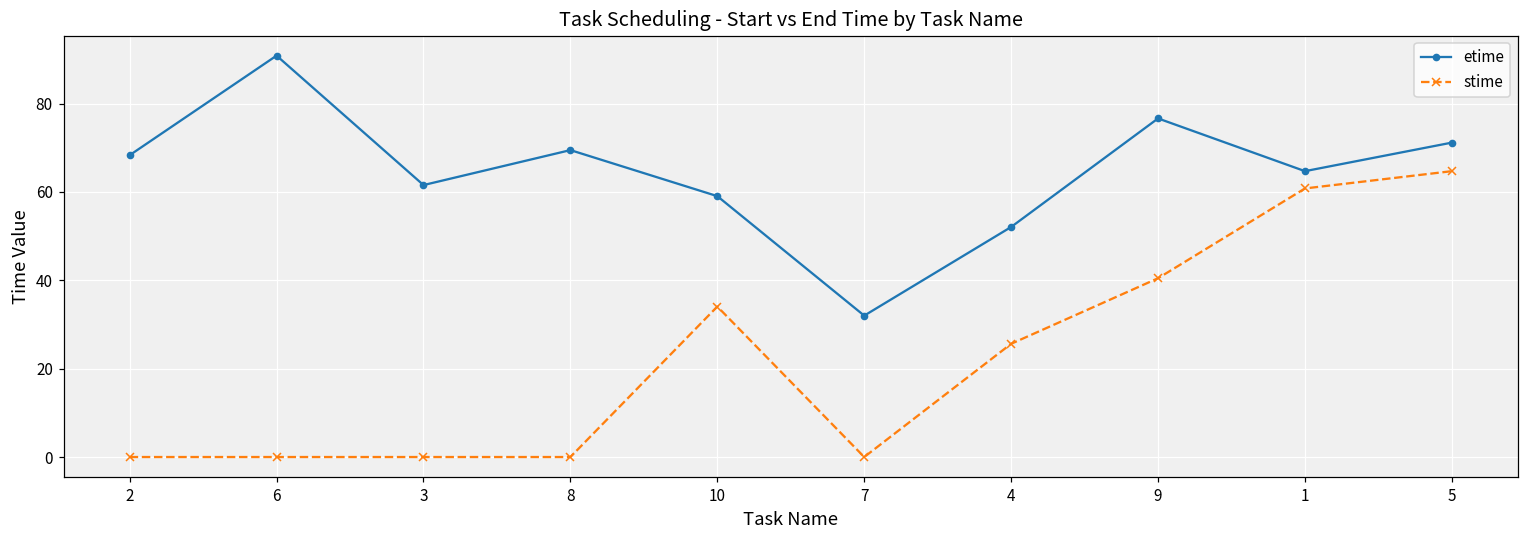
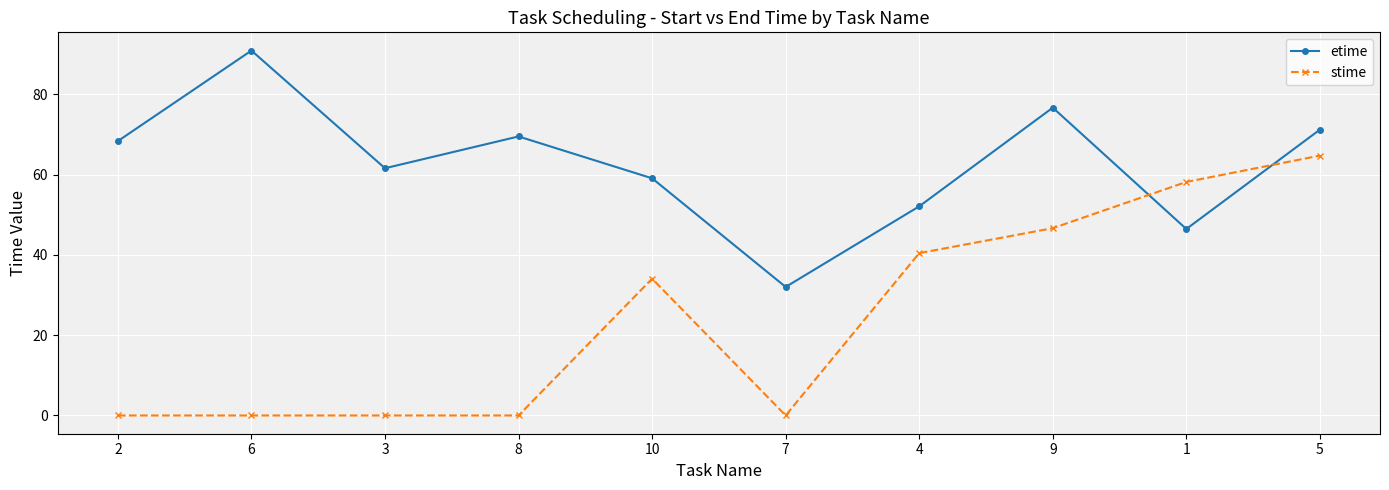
  {
    "etime": {
      "2": 68,
      "6": 91,
      "3": 62,
      "8": 69,
      "10": 59,
      "7": 32,
      "4": 52,
      "9": 77,
-     "1": 65,
+     "1": 46,
      "5": 71
    },
    "stime": {
      "2": 0,
      "6": 0,
      "3": 0,
      "8": 0,
      "10": 34,
      "7": 0,
-     "4": 26,
-     "9": 40,
-     "1": 61,
+     "4": 40,
+     "9": 47,
+     "1": 58,
      "5": 65
    }
  }
